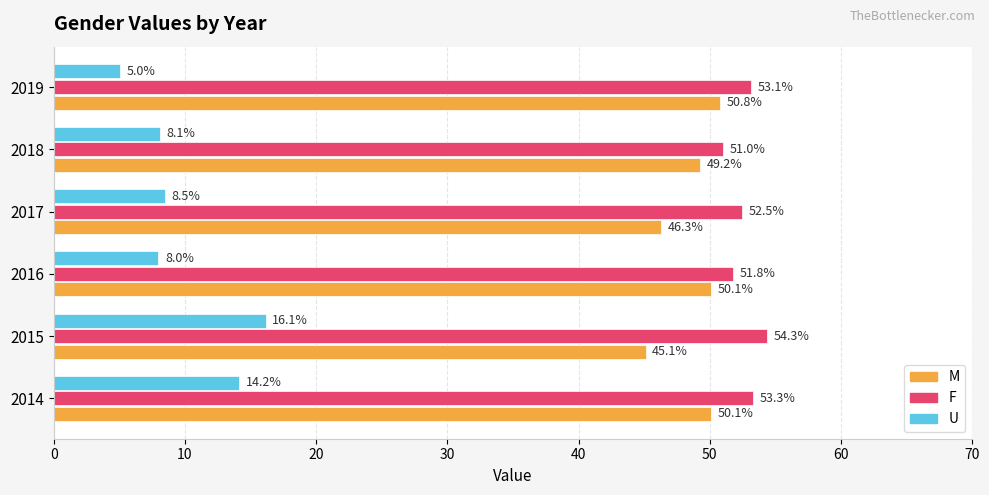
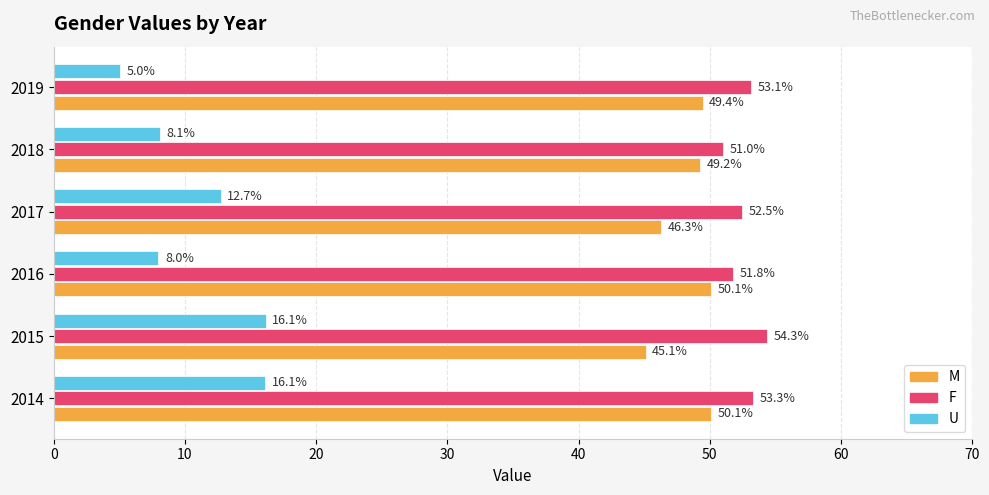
  {
    "M": {
-     "2019": "50.8%",
+     "2019": "49.4%",
      "2018": "49.2%",
      "2017": "46.3%",
      "2016": "50.1%",
      "2015": "45.1%",
      "2014": "50.1%"
    },
    "F": {
      "2019": "53.1%",
      "2018": "51.0%",
      "2017": "52.5%",
      "2016": "51.8%",
      "2015": "54.3%",
      "2014": "53.3%"
    },
    "U": {
      "2019": "5.0%",
      "2018": "8.1%",
-     "2017": "8.5%",
+     "2017": "12.7%",
      "2016": "8.0%",
      "2015": "16.1%",
-     "2014": "14.2%"
+     "2014": "16.1%"
    }
  }
